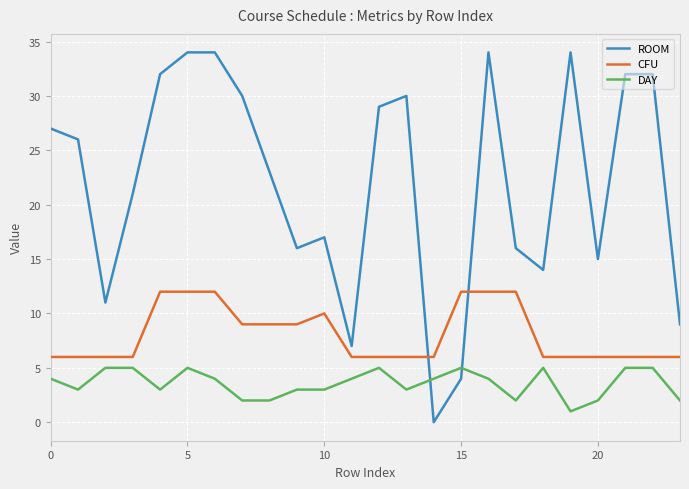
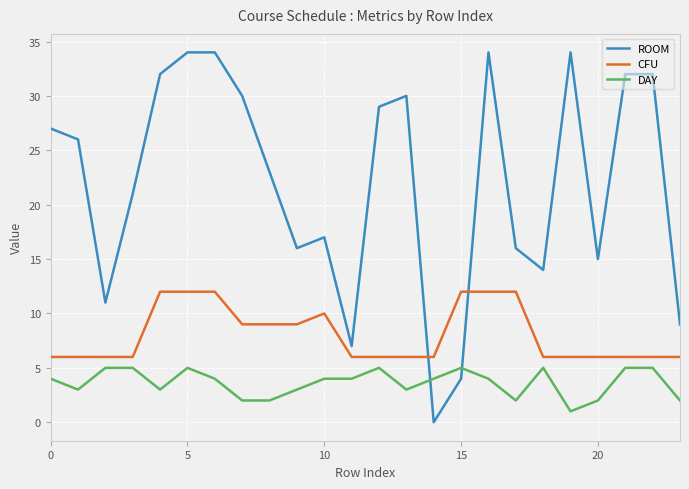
  {
    "ROOM": {
      "0": 27,
      "5": 34,
      "10": 17,
      "15": 4,
      "20": 15
    },
    "CFU": {
      "0": 6,
      "5": 12,
      "10": 10,
      "15": 12,
      "20": 6
    },
    "DAY": {
      "0": 4,
      "5": 5,
-     "10": 3,
+     "10": 4,
      "15": 5,
      "20": 2
    }
  }
